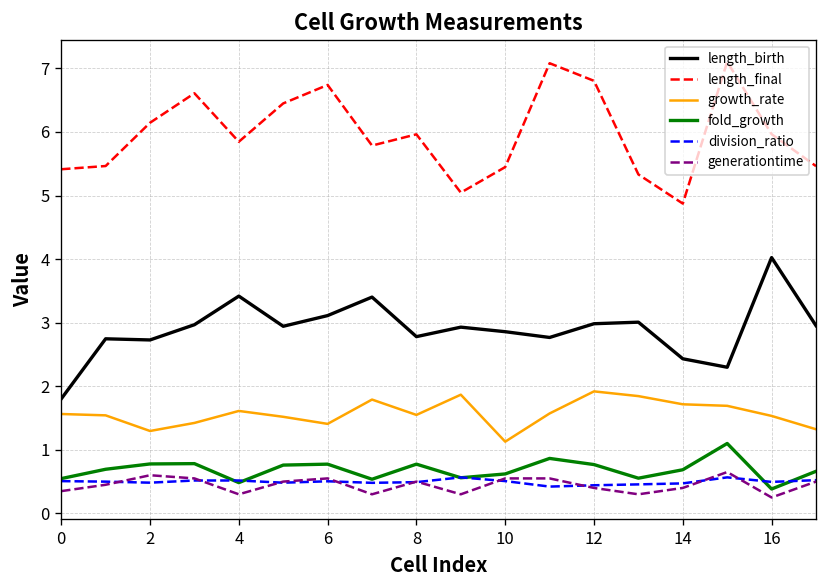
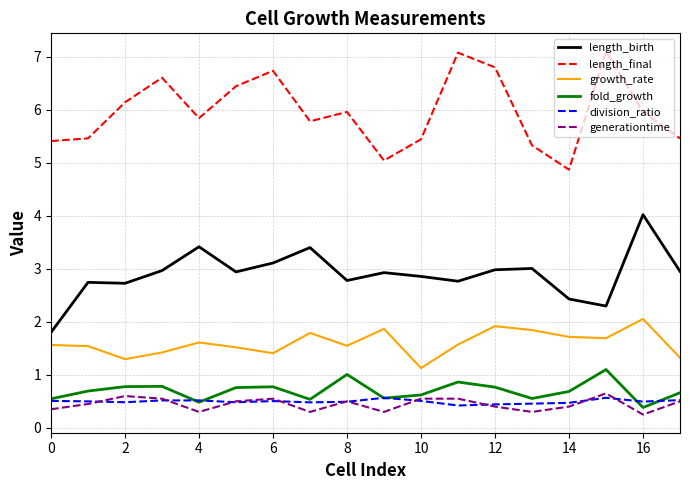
  {
    "length_birth": {
      "0": 1.8,
      "2": 2.7,
      "4": 3.4,
      "6": 3.1,
      "8": 2.8,
      "10": 2.9,
      "12": 3.0,
      "14": 2.4,
      "16": 4.0
    },
    "length_final": {
      "0": 5.4,
      "2": 6.1,
      "4": 5.8,
      "6": 6.7,
      "8": 6.0,
      "10": 5.4,
      "12": 6.8,
      "14": 4.9
    },
    "growth_rate": {
      "0": 1.6,
      "2": 1.3,
      "4": 1.6,
      "6": 1.4,
      "8": 1.5,
      "10": 1.1,
      "12": 1.9,
      "14": 1.7,
-     "16": 1.5
+     "16": 2.1
    },
    "fold_growth": {
      "2": 0.8,
      "6": 0.8,
-     "8": 0.8,
+     "8": 1.0,
      "10": 0.6,
      "12": 0.8,
      "14": 0.7,
      "16": 0.4
    },
    "division_ratio": {
      "2": 0.5,
      "14": 0.5,
      "16": 0.5
    },
    "generationtime": {
      "0": 0.4,
      "2": 0.6,
      "4": 0.3,
      "14": 0.4,
      "16": 0.3
    }
  }
